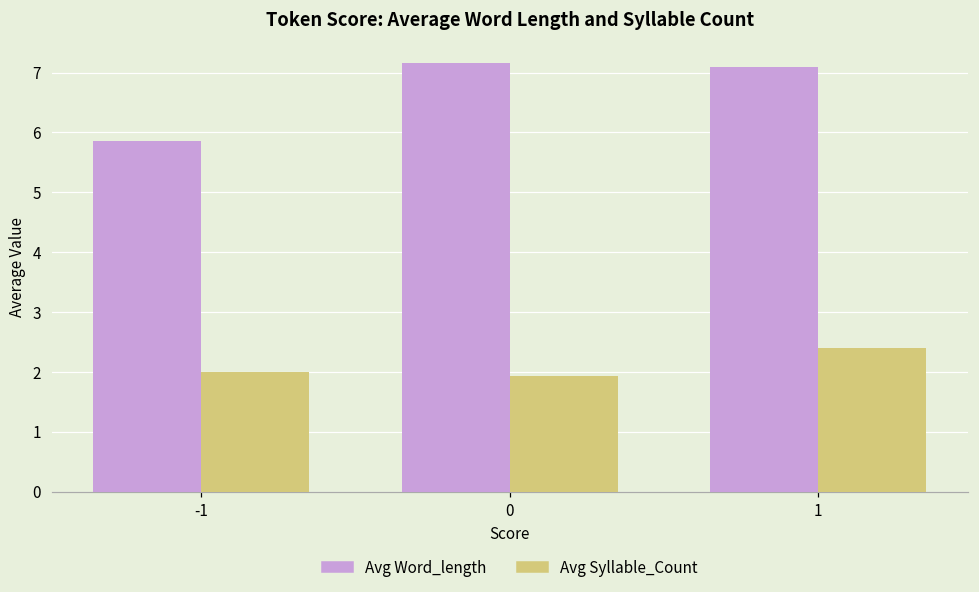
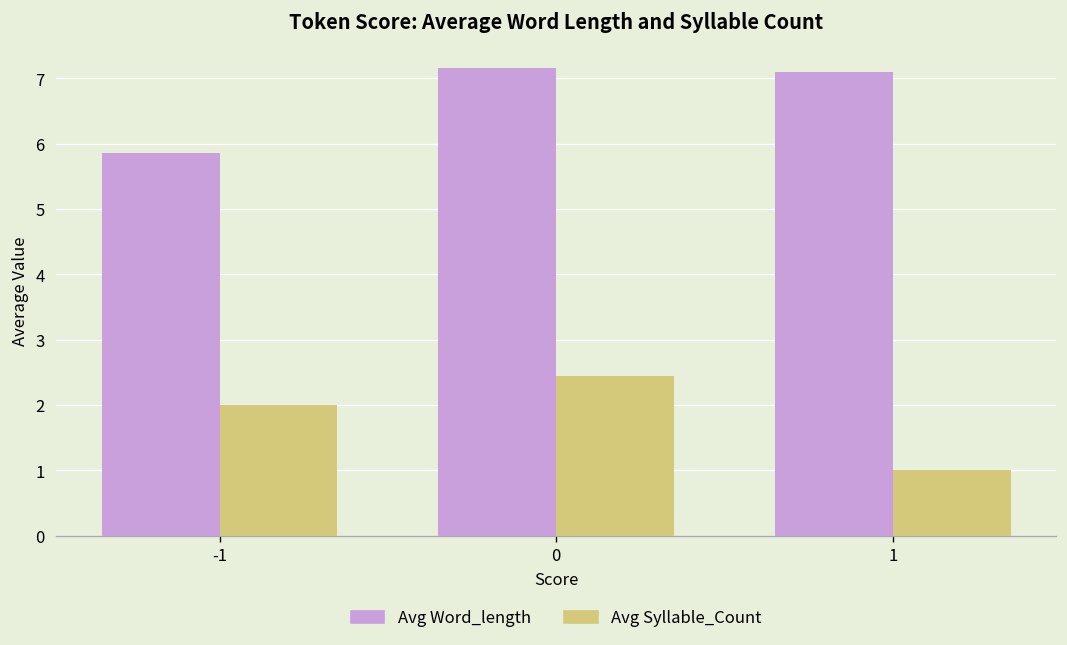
  {
    "Avg Word_length": {
      "-1": 5.9,
      "0": 7.2,
      "1": 7.1
    },
    "Avg Syllable_Count": {
      "-1": 2.0,
-     "0": 1.9,
-     "1": 2.4
+     "0": 2.5,
+     "1": 1.0
    }
  }
